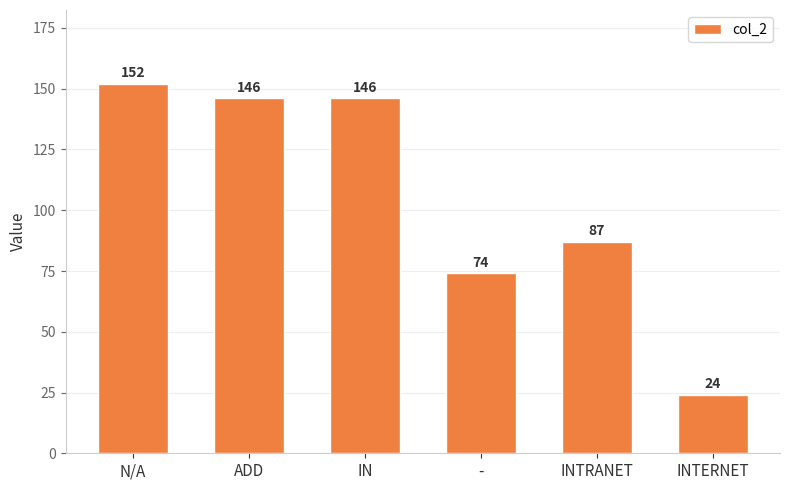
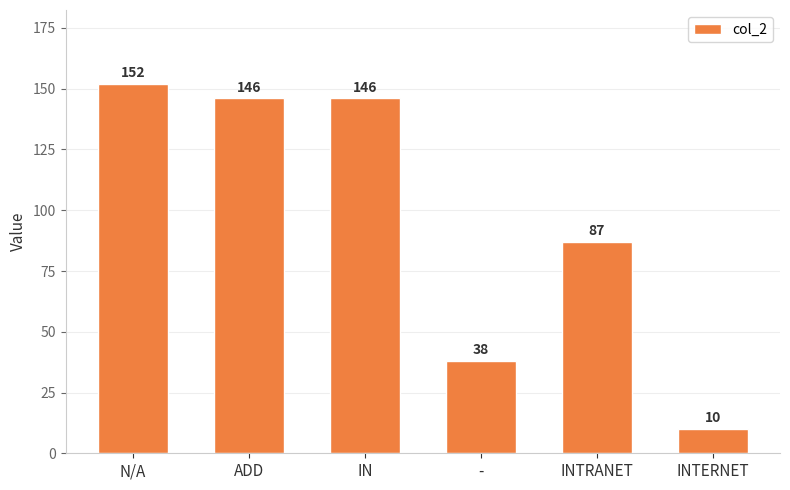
  {
    "N/A": 152,
    "ADD": 146,
    "IN": 146,
-   "-": 74,
+   "-": 38,
    "INTRANET": 87,
-   "INTERNET": 24
+   "INTERNET": 10
  }
